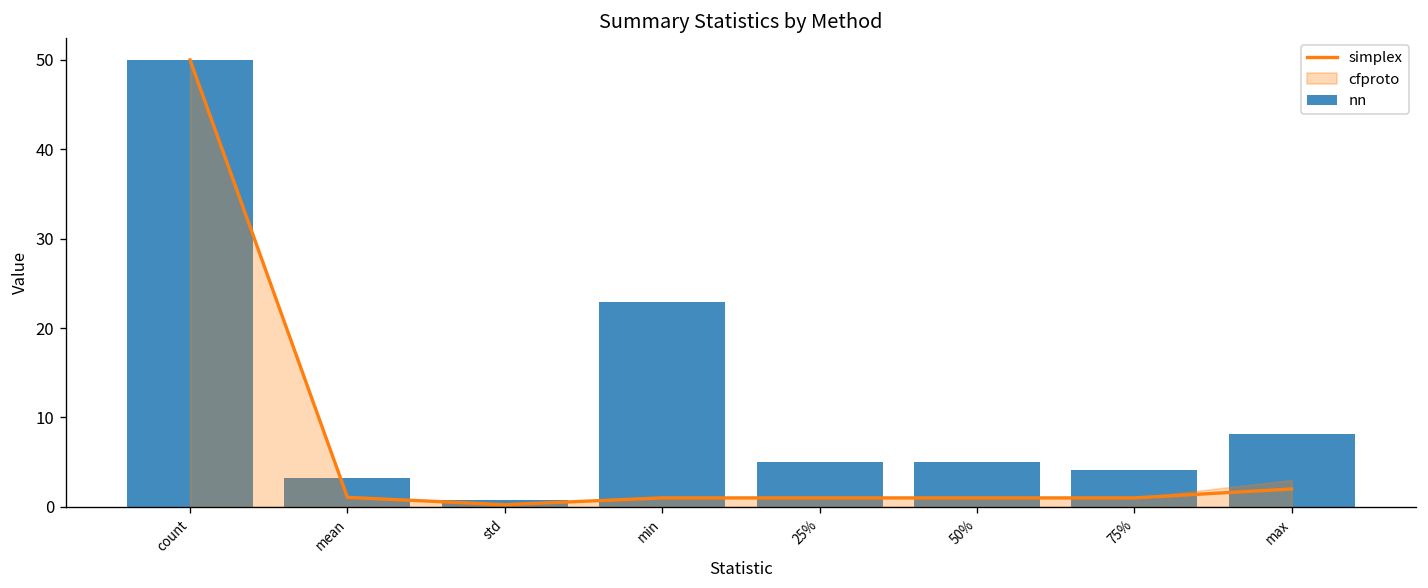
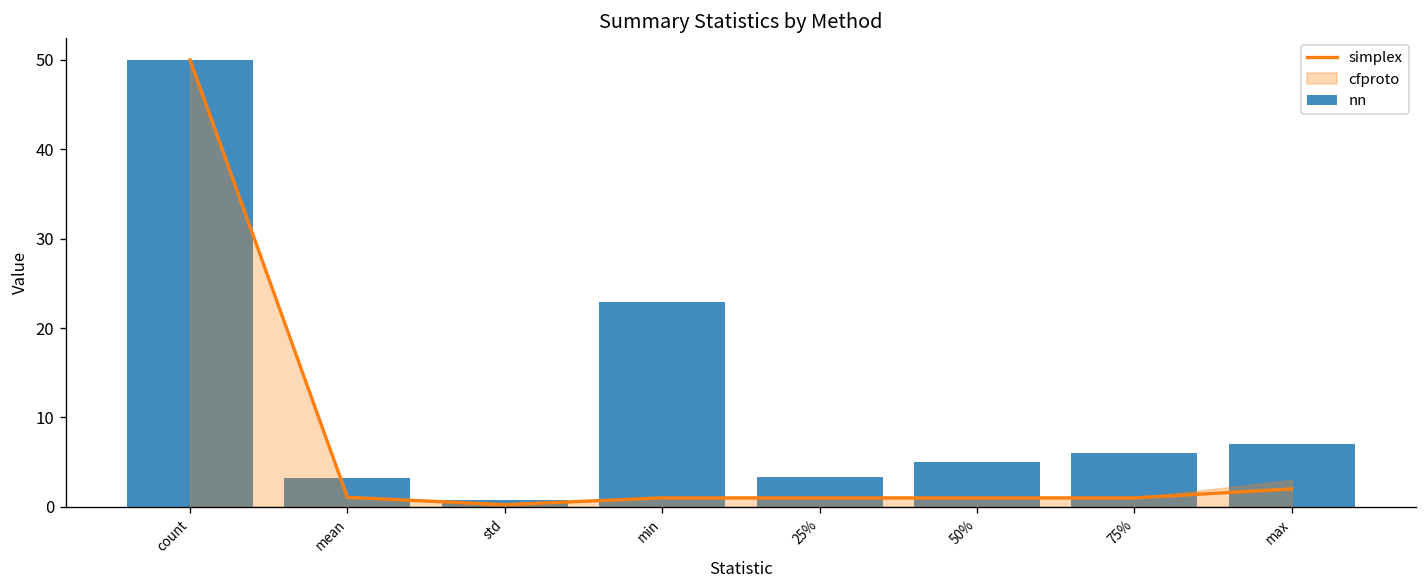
  {
    "nn": {
      "count": 50,
      "mean": 3,
      "std": 1,
      "min": 23,
-     "25%": 5,
+     "25%": 3,
      "50%": 5,
-     "75%": 4,
-     "max": 8
+     "75%": 6,
+     "max": 7
    }
  }
